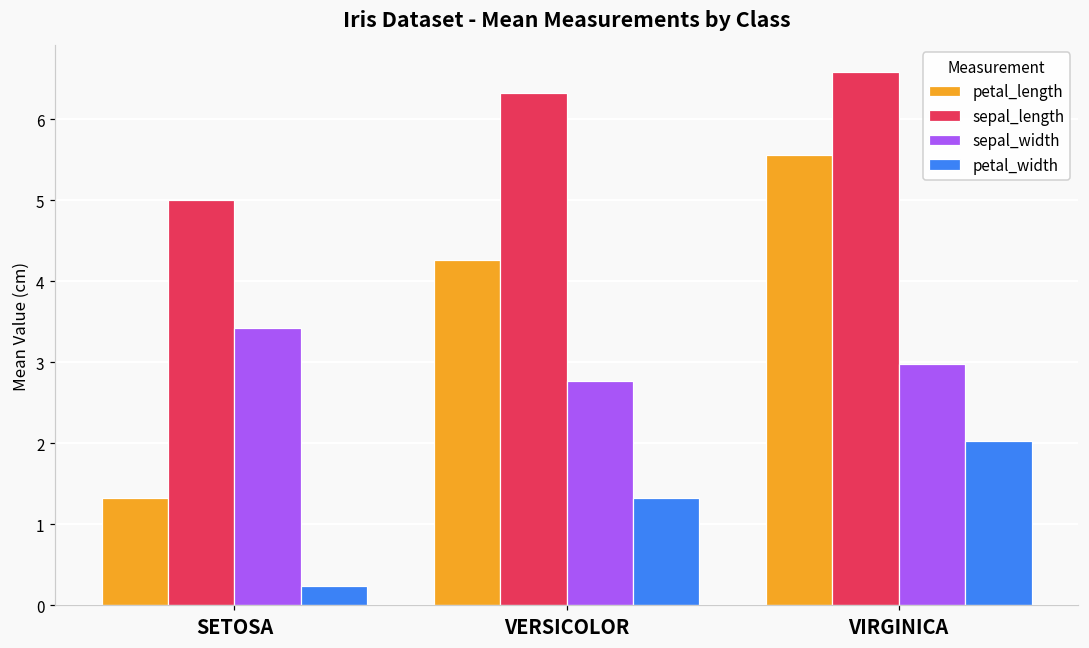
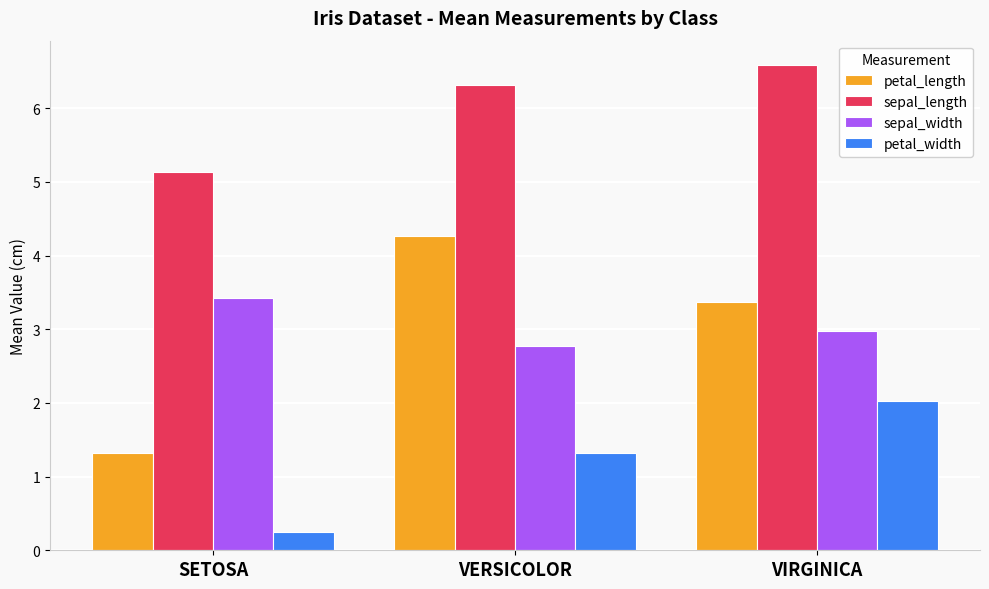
  {
    "petal_length": {
      "SETOSA": 1.3,
      "VERSICOLOR": 4.3,
-     "VIRGINICA": 5.6
+     "VIRGINICA": 3.4
    },
    "sepal_length": {
-     "SETOSA": 5.0,
+     "SETOSA": 5.1,
      "VERSICOLOR": 6.3,
      "VIRGINICA": 6.6
    },
    "sepal_width": {
      "SETOSA": 3.4,
      "VERSICOLOR": 2.8,
      "VIRGINICA": 3.0
    },
    "petal_width": {
      "SETOSA": 0.2,
      "VERSICOLOR": 1.3,
      "VIRGINICA": 2.0
    }
  }
